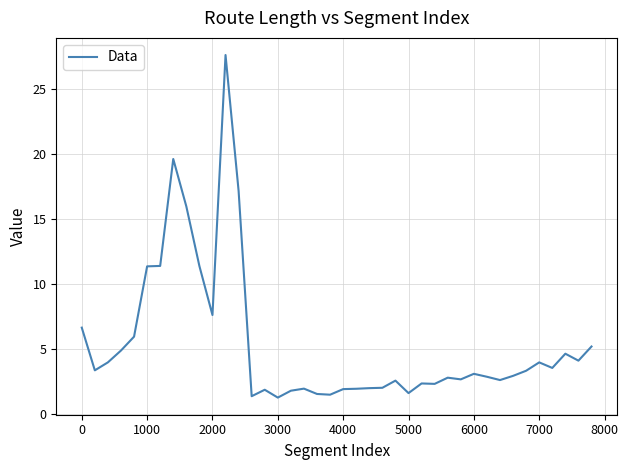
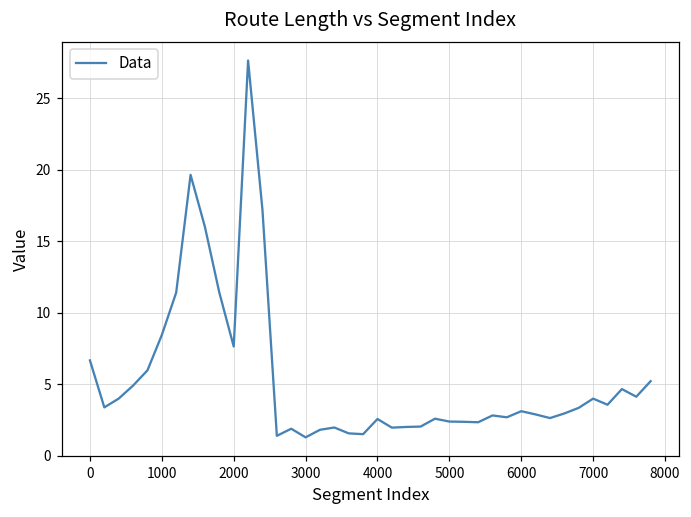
  {
    "0": 6.7,
-   "1000": 11.4,
+   "1000": 8.5,
    "2000": 7.7,
    "3000": 1.3,
-   "4000": 2.0,
-   "5000": 1.6,
+   "4000": 2.6,
+   "5000": 2.4,
    "6000": 3.1,
    "7000": 4.0
  }
